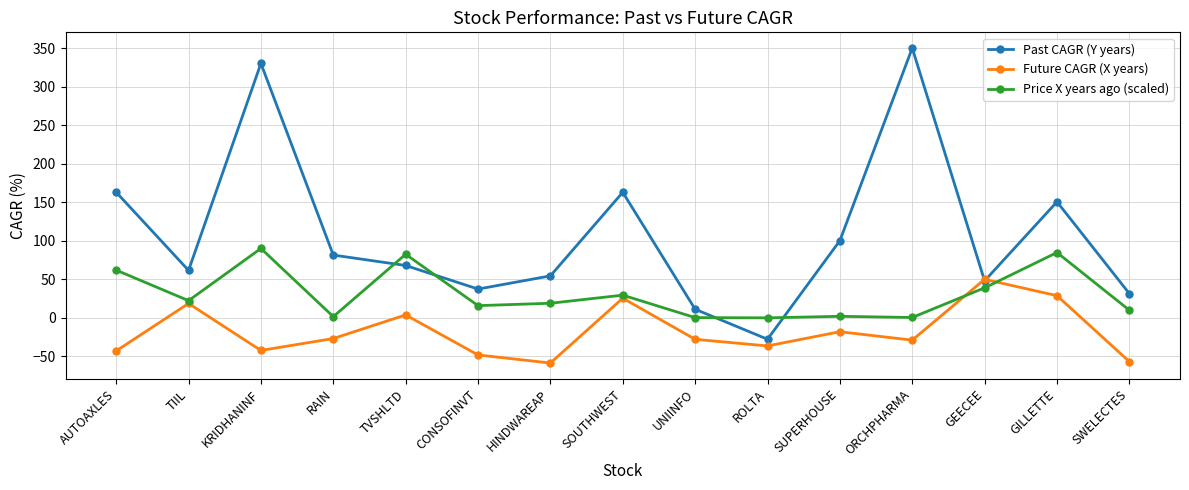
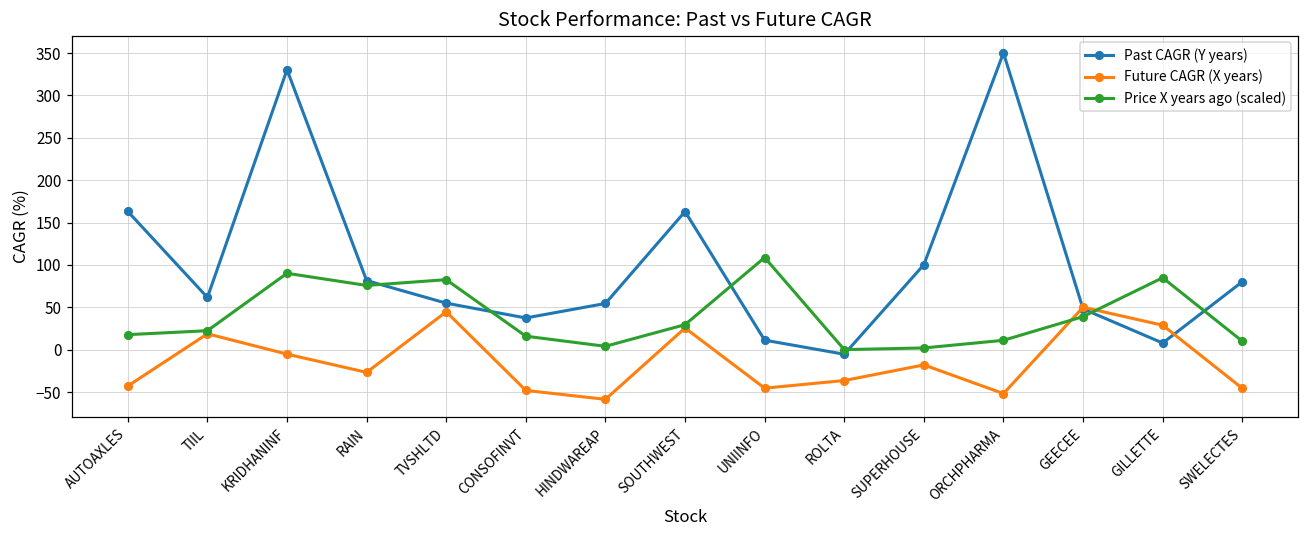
  {
    "Past CAGR (Y years)": {
      "AUTOAXLES": 160,
      "TIIL": 60,
      "KRIDHANINF": 330,
      "RAIN": 80,
-     "TVSHLTD": 70,
+     "TVSHLTD": 50,
      "CONSOFINVT": 40,
      "HINDWAREAP": 50,
      "SOUTHWEST": 160,
      "UNIINFO": 10,
-     "ROLTA": -30,
+     "ROLTA": -10,
      "SUPERHOUSE": 100,
      "ORCHPHARMA": 350,
-     "GILLETTE": 150,
-     "SWELECTES": 30
+     "GILLETTE": 10,
+     "SWELECTES": 80
    },
    "Future CAGR (X years)": {
      "AUTOAXLES": -40,
      "TIIL": 20,
-     "KRIDHANINF": -40,
+     "KRIDHANINF": -10,
      "RAIN": -30,
-     "TVSHLTD": 0,
+     "TVSHLTD": 40,
      "CONSOFINVT": -50,
      "HINDWAREAP": -60,
      "SOUTHWEST": 30,
-     "UNIINFO": -30,
+     "UNIINFO": -50,
      "ROLTA": -40,
      "SUPERHOUSE": -20,
-     "ORCHPHARMA": -30,
+     "ORCHPHARMA": -50,
      "GILLETTE": 30,
-     "SWELECTES": -60
+     "SWELECTES": -50
    },
    "Price X years ago (scaled)": {
-     "AUTOAXLES": 60,
+     "AUTOAXLES": 20,
      "TIIL": 20,
      "KRIDHANINF": 90,
-     "RAIN": 0,
+     "RAIN": 80,
      "TVSHLTD": 80,
      "CONSOFINVT": 20,
-     "HINDWAREAP": 20,
+     "HINDWAREAP": 0,
      "SOUTHWEST": 30,
-     "UNIINFO": 0,
+     "UNIINFO": 110,
      "ROLTA": 0,
      "SUPERHOUSE": 0,
-     "ORCHPHARMA": 0,
+     "ORCHPHARMA": 10,
      "GEECEE": 40,
      "GILLETTE": 80,
      "SWELECTES": 10
    }
  }
